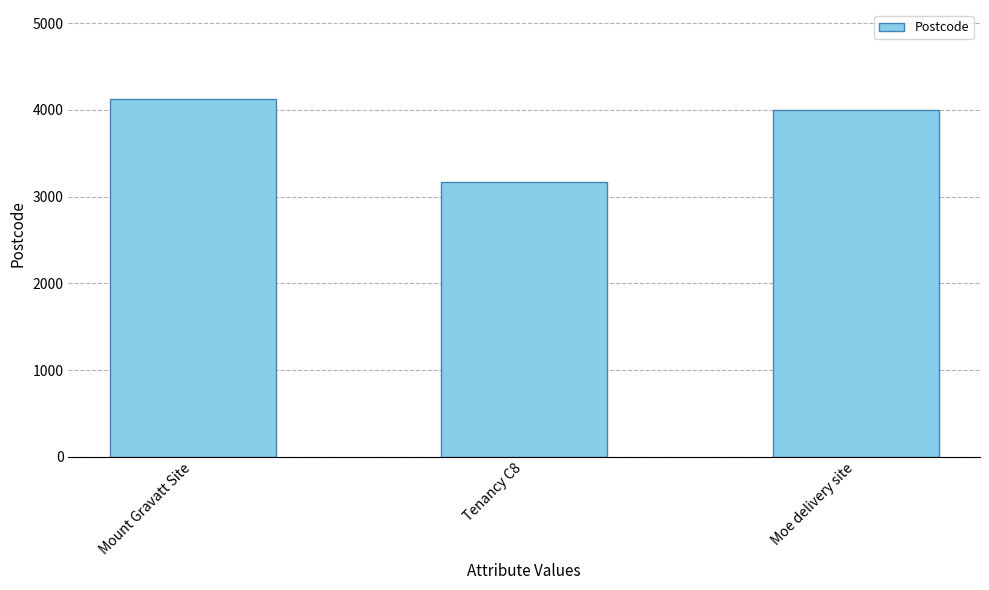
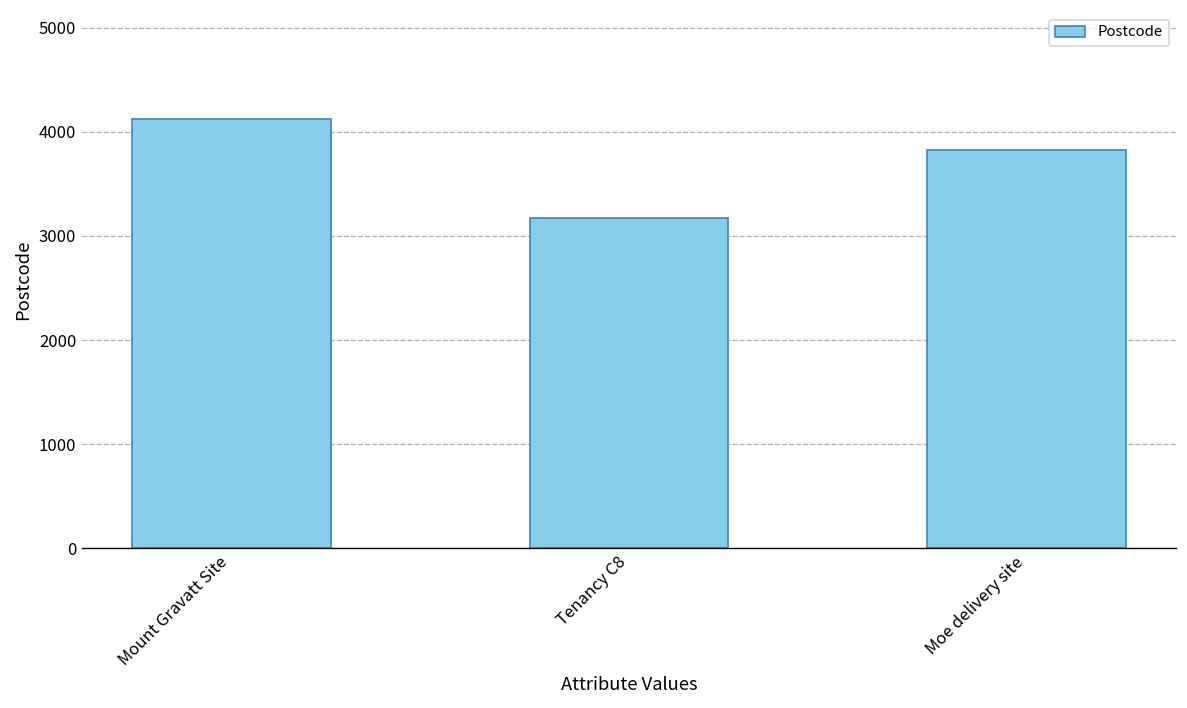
  {
    "Mount Gravatt Site": 4100,
    "Tenancy C8": 3200,
-   "Moe delivery site": 4000
+   "Moe delivery site": 3800
  }
